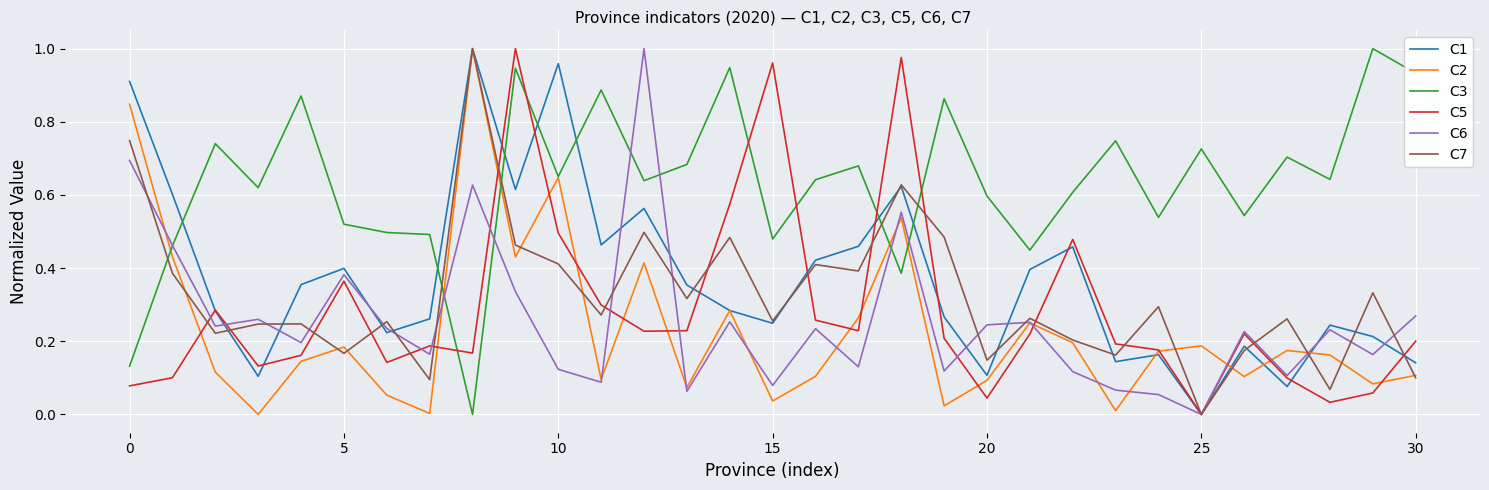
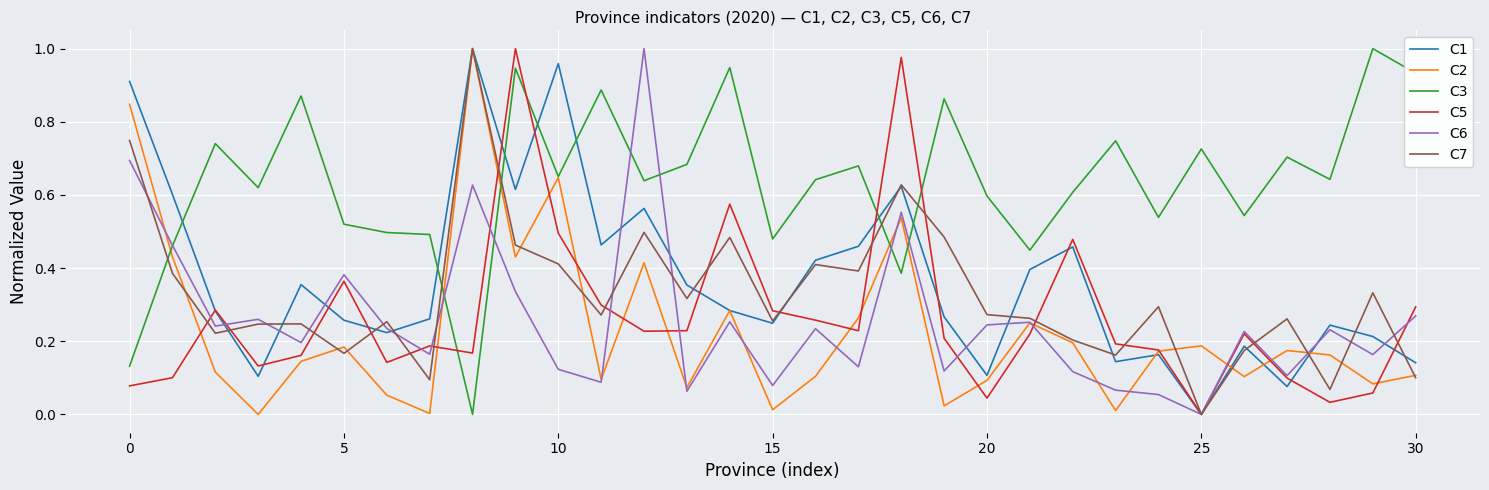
  {
    "C1": {
      "0": 0.91,
-     "5": 0.40,
+     "5": 0.26,
      "10": 0.96,
      "20": 0.11,
      "30": 0.14
    },
    "C2": {
      "0": 0.85,
      "5": 0.18,
-     "15": 0.04,
+     "15": 0.01,
      "20": 0.09,
      "25": 0.19
    },
    "C3": {
      "0": 0.13,
      "5": 0.52,
      "15": 0.48,
      "20": 0.60,
      "25": 0.73
    },
    "C5": {
      "0": 0.08,
      "5": 0.36,
      "10": 0.50,
-     "15": 0.96,
+     "15": 0.28,
      "20": 0.04,
-     "30": 0.20
+     "30": 0.29
    },
    "C6": {
      "0": 0.69,
      "5": 0.38,
      "10": 0.12,
      "15": 0.08,
      "20": 0.24,
      "30": 0.27
    },
    "C7": {
      "0": 0.75,
      "5": 0.17,
      "10": 0.41,
-     "20": 0.15
+     "20": 0.27
    }
  }
